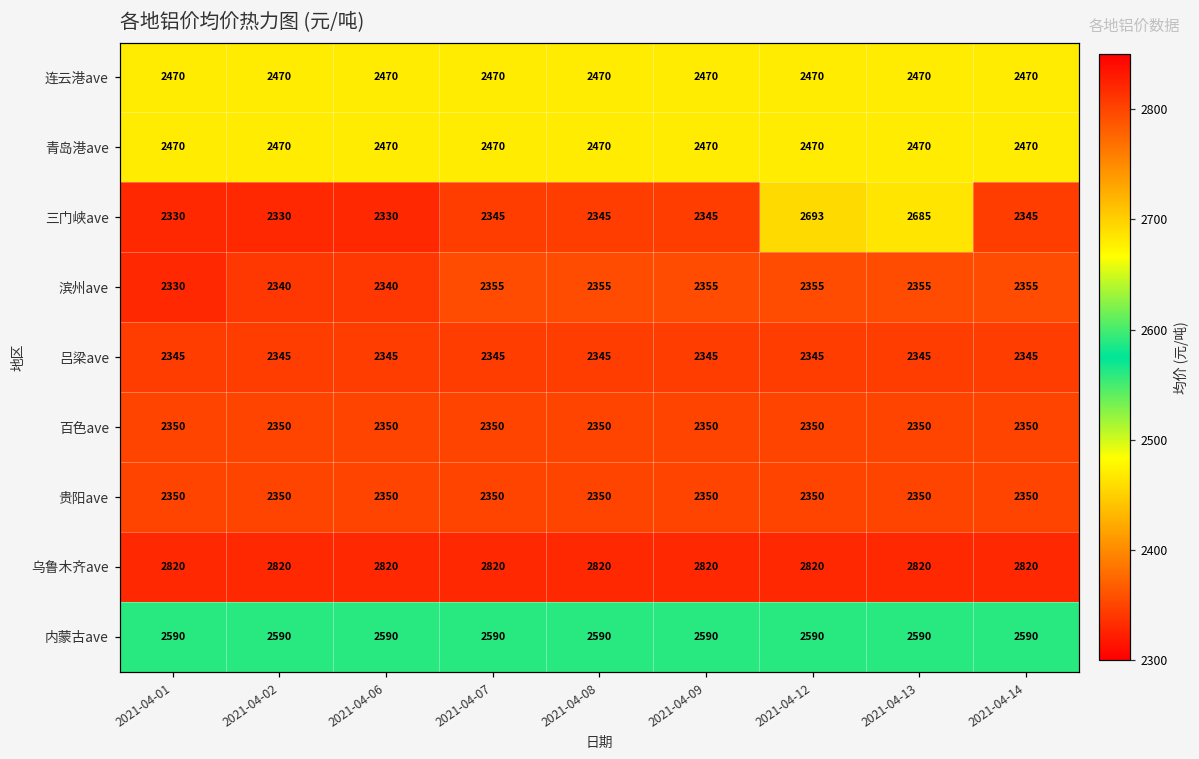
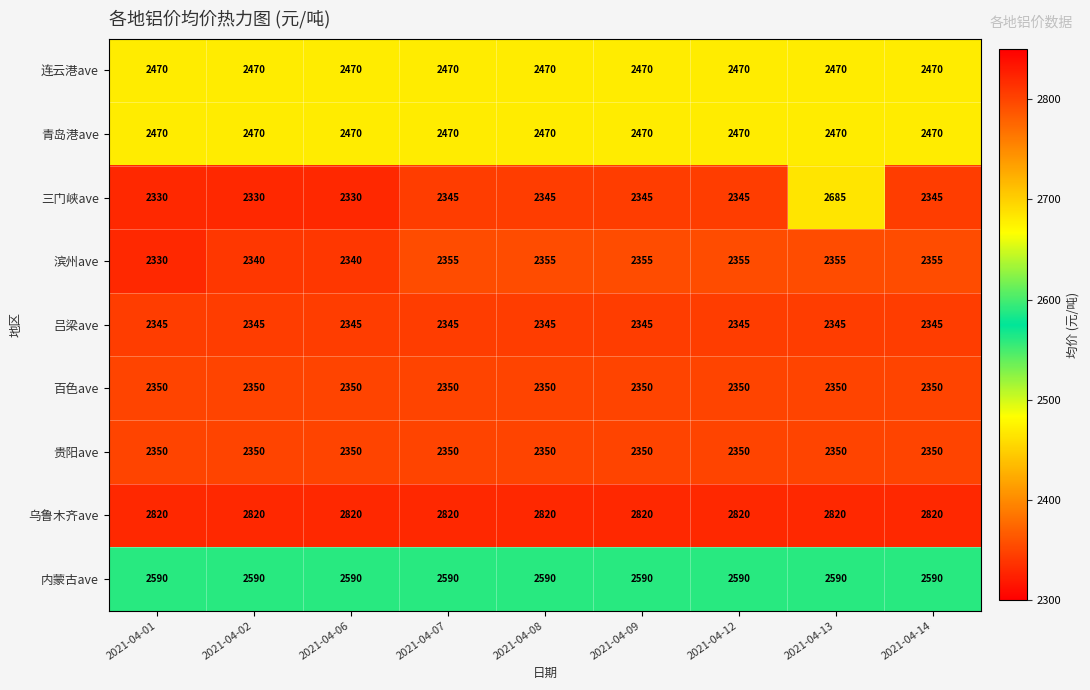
  {
    "连云港ave": {
      "2021-04-01": 2470,
      "2021-04-02": 2470,
      "2021-04-06": 2470,
      "2021-04-07": 2470,
      "2021-04-08": 2470,
      "2021-04-09": 2470,
      "2021-04-12": 2470,
      "2021-04-13": 2470,
      "2021-04-14": 2470
    },
    "青岛港ave": {
      "2021-04-01": 2470,
      "2021-04-02": 2470,
      "2021-04-06": 2470,
      "2021-04-07": 2470,
      "2021-04-08": 2470,
      "2021-04-09": 2470,
      "2021-04-12": 2470,
      "2021-04-13": 2470,
      "2021-04-14": 2470
    },
    "三门峡ave": {
      "2021-04-01": 2330,
      "2021-04-02": 2330,
      "2021-04-06": 2330,
      "2021-04-07": 2345,
      "2021-04-08": 2345,
      "2021-04-09": 2345,
-     "2021-04-12": 2693,
+     "2021-04-12": 2345,
      "2021-04-13": 2685,
      "2021-04-14": 2345
    },
    "滨州ave": {
      "2021-04-01": 2330,
      "2021-04-02": 2340,
      "2021-04-06": 2340,
      "2021-04-07": 2355,
      "2021-04-08": 2355,
      "2021-04-09": 2355,
      "2021-04-12": 2355,
      "2021-04-13": 2355,
      "2021-04-14": 2355
    },
    "吕梁ave": {
      "2021-04-01": 2345,
      "2021-04-02": 2345,
      "2021-04-06": 2345,
      "2021-04-07": 2345,
      "2021-04-08": 2345,
      "2021-04-09": 2345,
      "2021-04-12": 2345,
      "2021-04-13": 2345,
      "2021-04-14": 2345
    },
    "百色ave": {
      "2021-04-01": 2350,
      "2021-04-02": 2350,
      "2021-04-06": 2350,
      "2021-04-07": 2350,
      "2021-04-08": 2350,
      "2021-04-09": 2350,
      "2021-04-12": 2350,
      "2021-04-13": 2350,
      "2021-04-14": 2350
    },
    "贵阳ave": {
      "2021-04-01": 2350,
      "2021-04-02": 2350,
      "2021-04-06": 2350,
      "2021-04-07": 2350,
      "2021-04-08": 2350,
      "2021-04-09": 2350,
      "2021-04-12": 2350,
      "2021-04-13": 2350,
      "2021-04-14": 2350
    },
    "乌鲁木齐ave": {
      "2021-04-01": 2820,
      "2021-04-02": 2820,
      "2021-04-06": 2820,
      "2021-04-07": 2820,
      "2021-04-08": 2820,
      "2021-04-09": 2820,
      "2021-04-12": 2820,
      "2021-04-13": 2820,
      "2021-04-14": 2820
    },
    "内蒙古ave": {
      "2021-04-01": 2590,
      "2021-04-02": 2590,
      "2021-04-06": 2590,
      "2021-04-07": 2590,
      "2021-04-08": 2590,
      "2021-04-09": 2590,
      "2021-04-12": 2590,
      "2021-04-13": 2590,
      "2021-04-14": 2590
    }
  }
